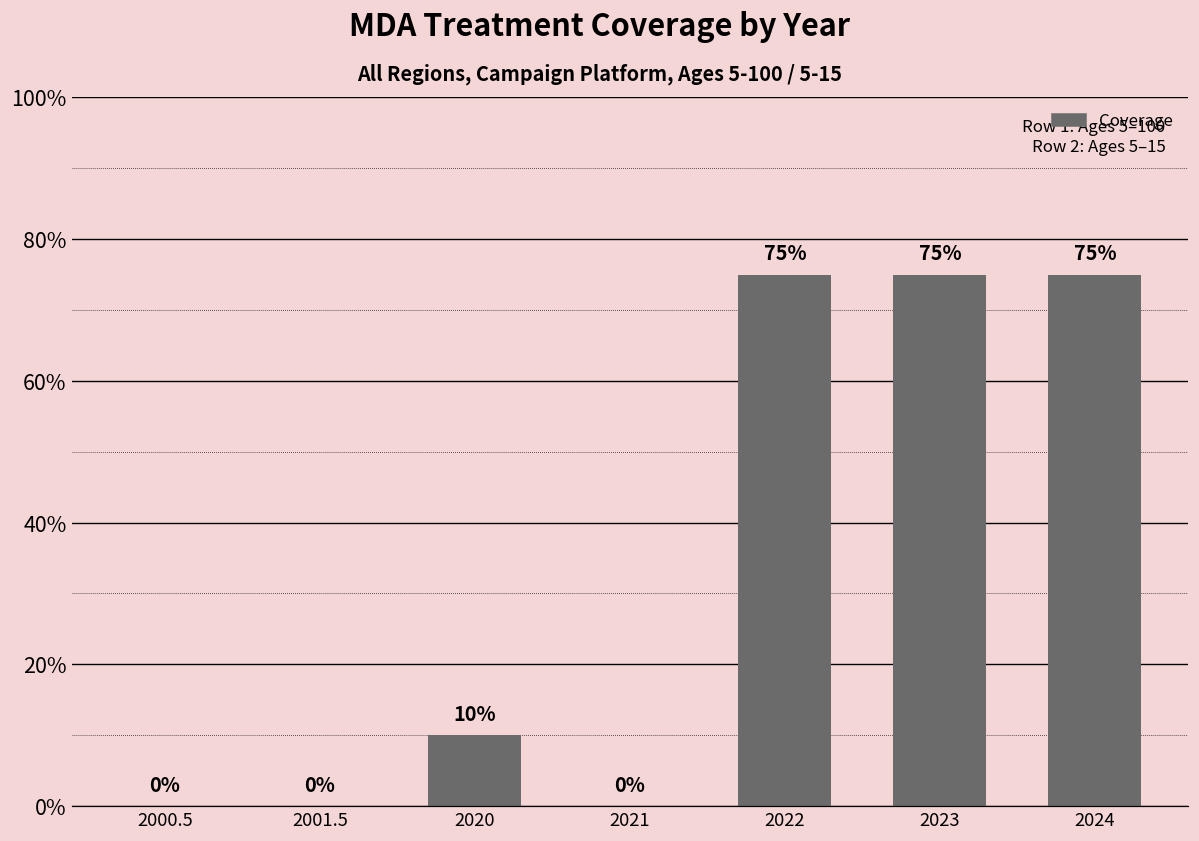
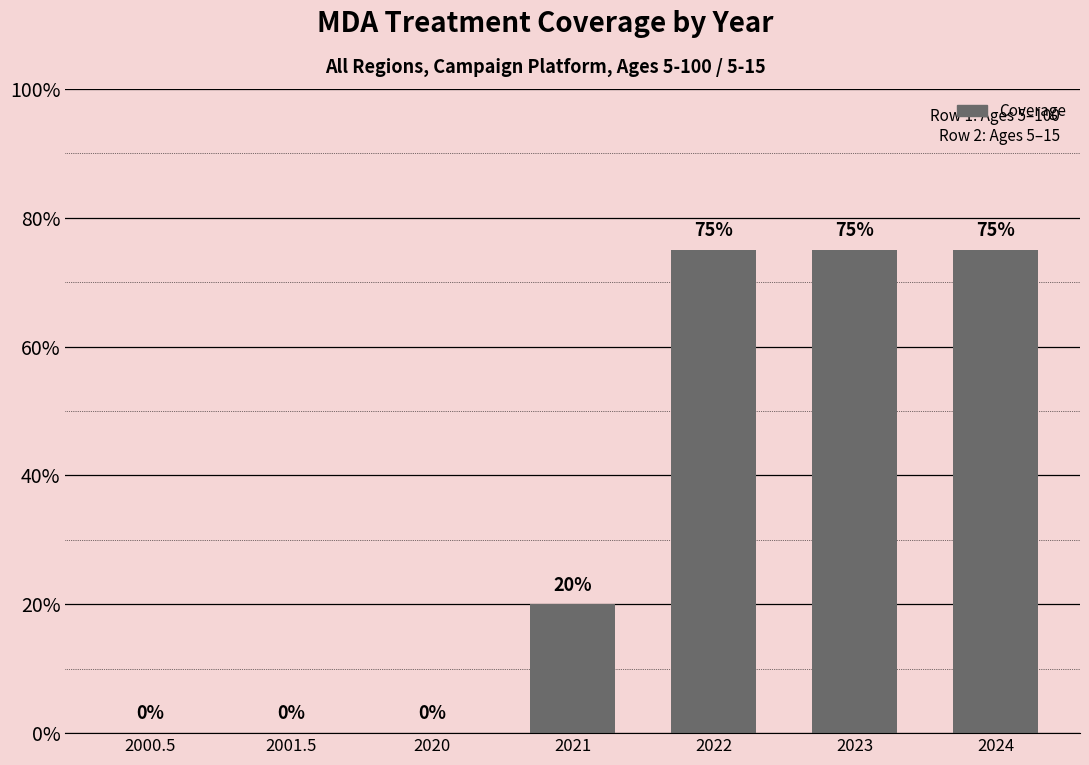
  {
    "2000.5": "0%",
    "2001.5": "0%",
-   "2020": "10%",
-   "2021": "0%",
+   "2020": "0%",
+   "2021": "20%",
    "2022": "75%",
    "2023": "75%",
    "2024": "75%"
  }
